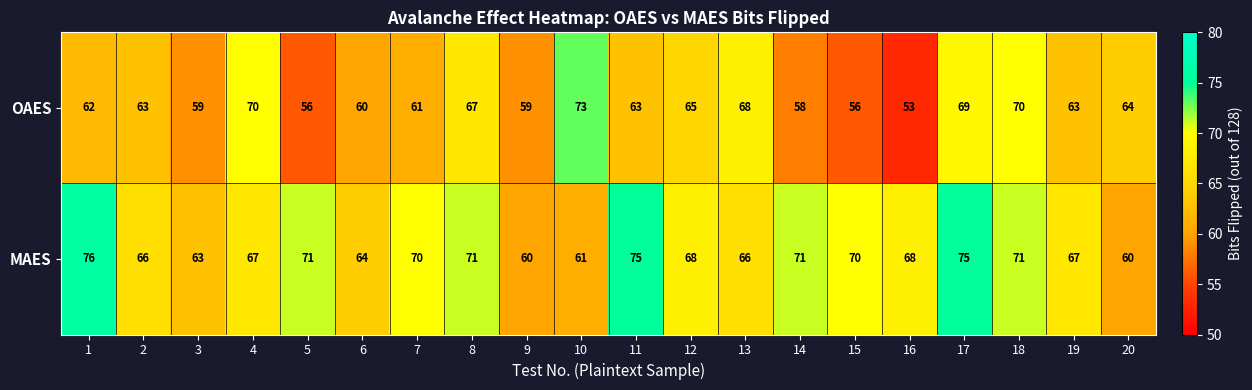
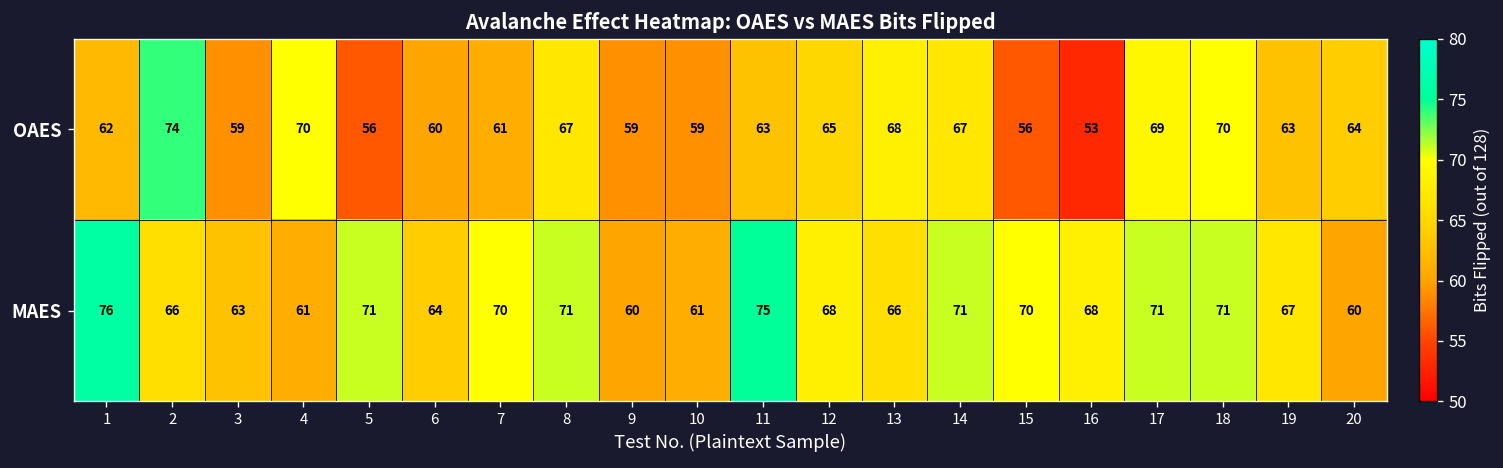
  {
    "OAES": {
      "1": 62,
-     "2": 63,
+     "2": 74,
      "3": 59,
      "4": 70,
      "5": 56,
      "6": 60,
      "7": 61,
      "8": 67,
      "9": 59,
-     "10": 73,
+     "10": 59,
      "11": 63,
      "12": 65,
      "13": 68,
-     "14": 58,
+     "14": 67,
      "15": 56,
      "16": 53,
      "17": 69,
      "18": 70,
      "19": 63,
      "20": 64
    },
    "MAES": {
      "1": 76,
      "2": 66,
      "3": 63,
-     "4": 67,
+     "4": 61,
      "5": 71,
      "6": 64,
      "7": 70,
      "8": 71,
      "9": 60,
      "10": 61,
      "11": 75,
      "12": 68,
      "13": 66,
      "14": 71,
      "15": 70,
      "16": 68,
-     "17": 75,
+     "17": 71,
      "18": 71,
      "19": 67,
      "20": 60
    }
  }
